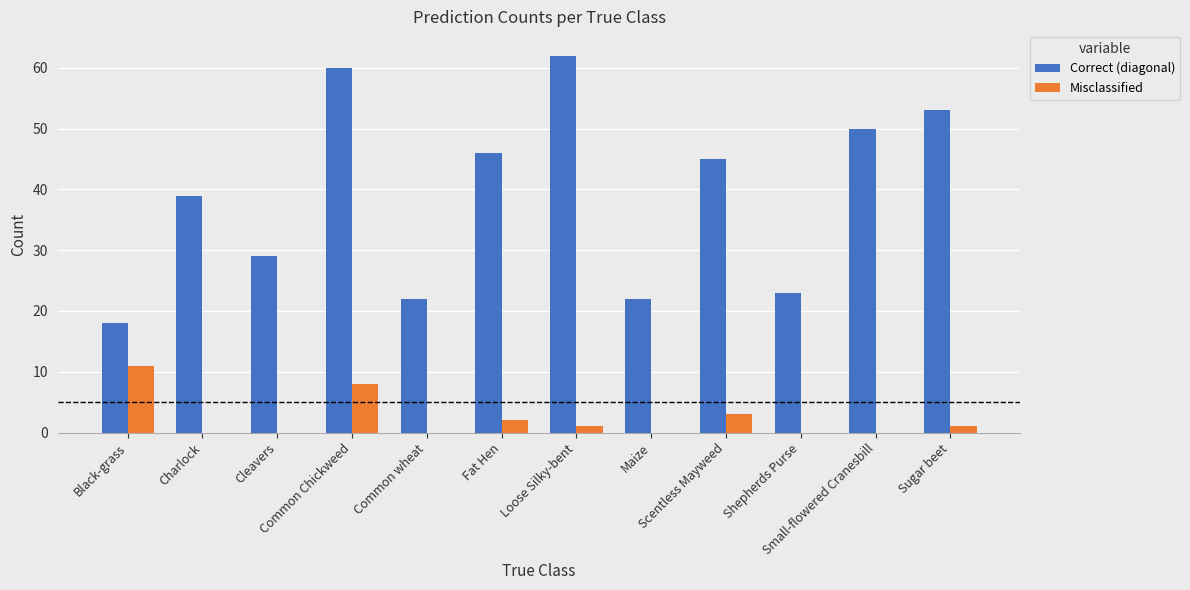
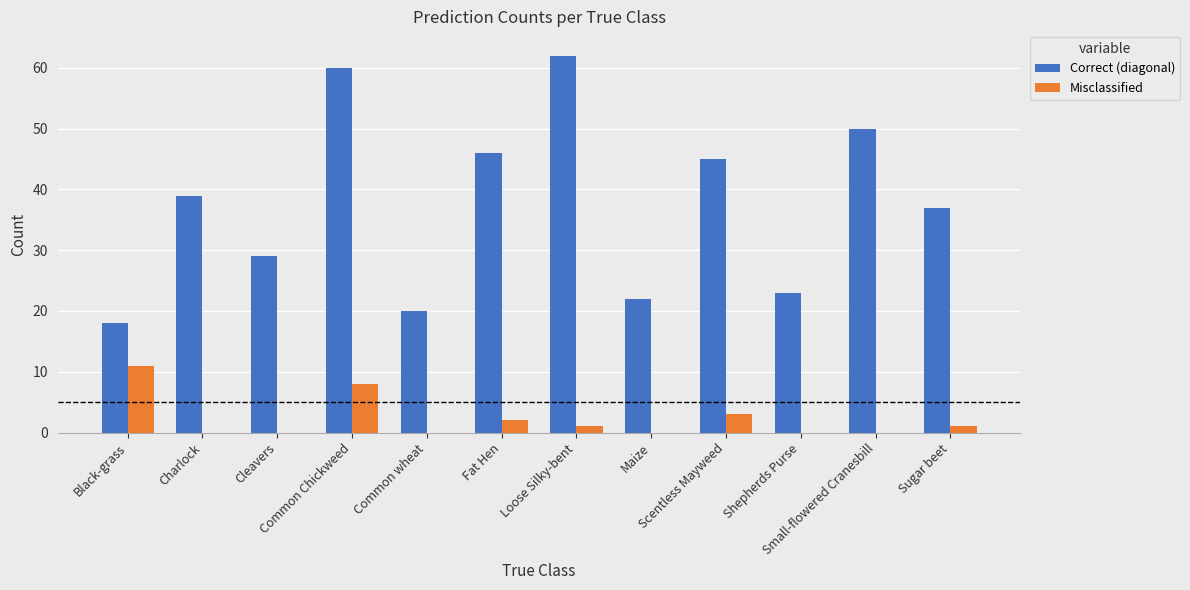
  {
    "Correct (diagonal)": {
      "Black-grass": 18,
      "Charlock": 39,
      "Cleavers": 29,
      "Common Chickweed": 60,
-     "Common wheat": 22,
+     "Common wheat": 20,
      "Fat Hen": 46,
      "Loose Silky-bent": 62,
      "Maize": 22,
      "Scentless Mayweed": 45,
      "Shepherds Purse": 23,
      "Small-flowered Cranesbill": 50,
-     "Sugar beet": 53
+     "Sugar beet": 37
    },
    "Misclassified": {
      "Black-grass": 11,
      "Charlock": 0,
      "Cleavers": 0,
      "Common Chickweed": 8,
      "Common wheat": 0,
      "Fat Hen": 2,
      "Loose Silky-bent": 1,
      "Maize": 0,
      "Scentless Mayweed": 3,
      "Shepherds Purse": 0,
      "Small-flowered Cranesbill": 0,
      "Sugar beet": 1
    }
  }
